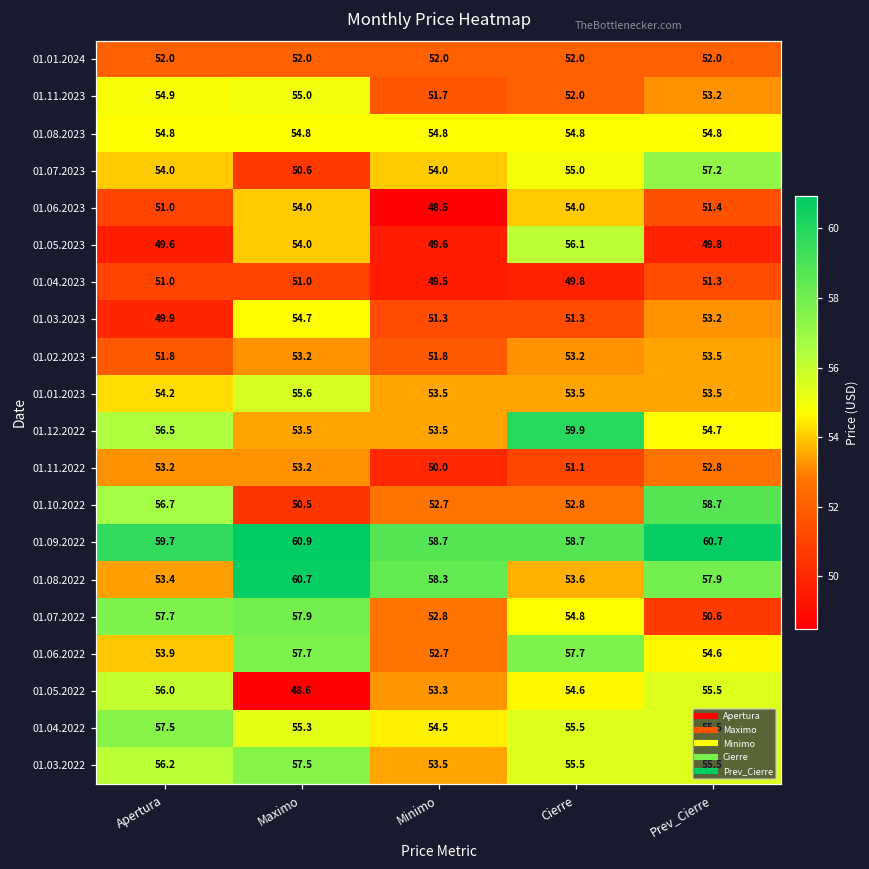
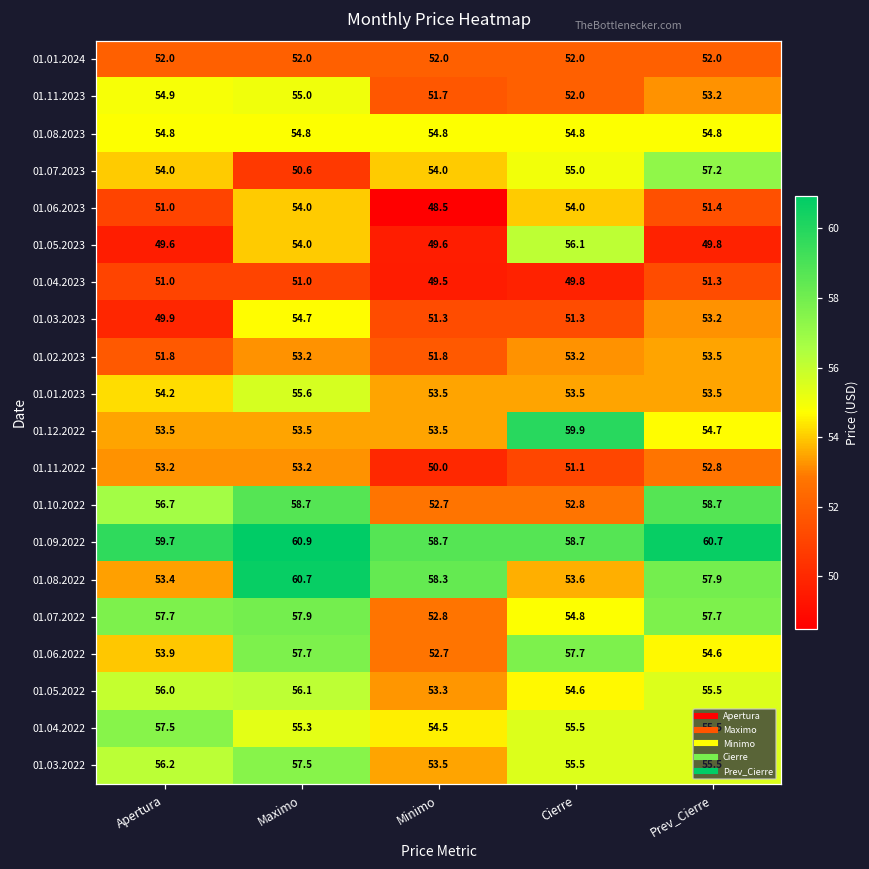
  {
    "01.01.2024": {
      "Apertura": 52.0,
      "Maximo": 52.0,
      "Minimo": 52.0,
      "Cierre": 52.0,
      "Prev_Cierre": 52.0
    },
    "01.11.2023": {
      "Apertura": 54.9,
      "Maximo": 55.0,
      "Minimo": 51.7,
      "Cierre": 52.0,
      "Prev_Cierre": 53.2
    },
    "01.08.2023": {
      "Apertura": 54.8,
      "Maximo": 54.8,
      "Minimo": 54.8,
      "Cierre": 54.8,
      "Prev_Cierre": 54.8
    },
    "01.07.2023": {
      "Apertura": 54.0,
      "Maximo": 50.6,
      "Minimo": 54.0,
      "Cierre": 55.0,
      "Prev_Cierre": 57.2
    },
    "01.06.2023": {
      "Apertura": 51.0,
      "Maximo": 54.0,
      "Minimo": 48.5,
      "Cierre": 54.0,
      "Prev_Cierre": 51.4
    },
    "01.05.2023": {
      "Apertura": 49.6,
      "Maximo": 54.0,
      "Minimo": 49.6,
      "Cierre": 56.1,
      "Prev_Cierre": 49.8
    },
    "01.04.2023": {
      "Apertura": 51.0,
      "Maximo": 51.0,
      "Minimo": 49.5,
      "Cierre": 49.8,
      "Prev_Cierre": 51.3
    },
    "01.03.2023": {
      "Apertura": 49.9,
      "Maximo": 54.7,
      "Minimo": 51.3,
      "Cierre": 51.3,
      "Prev_Cierre": 53.2
    },
    "01.02.2023": {
      "Apertura": 51.8,
      "Maximo": 53.2,
      "Minimo": 51.8,
      "Cierre": 53.2,
      "Prev_Cierre": 53.5
    },
    "01.01.2023": {
      "Apertura": 54.2,
      "Maximo": 55.6,
      "Minimo": 53.5,
      "Cierre": 53.5,
      "Prev_Cierre": 53.5
    },
    "01.12.2022": {
-     "Apertura": 56.5,
+     "Apertura": 53.5,
      "Maximo": 53.5,
      "Minimo": 53.5,
      "Cierre": 59.9,
      "Prev_Cierre": 54.7
    },
    "01.11.2022": {
      "Apertura": 53.2,
      "Maximo": 53.2,
      "Minimo": 50.0,
      "Cierre": 51.1,
      "Prev_Cierre": 52.8
    },
    "01.10.2022": {
      "Apertura": 56.7,
-     "Maximo": 50.5,
+     "Maximo": 58.7,
      "Minimo": 52.7,
      "Cierre": 52.8,
      "Prev_Cierre": 58.7
    },
    "01.09.2022": {
      "Apertura": 59.7,
      "Maximo": 60.9,
      "Minimo": 58.7,
      "Cierre": 58.7,
      "Prev_Cierre": 60.7
    },
    "01.08.2022": {
      "Apertura": 53.4,
      "Maximo": 60.7,
      "Minimo": 58.3,
      "Cierre": 53.6,
      "Prev_Cierre": 57.9
    },
    "01.07.2022": {
      "Apertura": 57.7,
      "Maximo": 57.9,
      "Minimo": 52.8,
      "Cierre": 54.8,
-     "Prev_Cierre": 50.6
+     "Prev_Cierre": 57.7
    },
    "01.06.2022": {
      "Apertura": 53.9,
      "Maximo": 57.7,
      "Minimo": 52.7,
      "Cierre": 57.7,
      "Prev_Cierre": 54.6
    },
    "01.05.2022": {
      "Apertura": 56.0,
-     "Maximo": 48.6,
+     "Maximo": 56.1,
      "Minimo": 53.3,
      "Cierre": 54.6,
      "Prev_Cierre": 55.5
    },
    "01.04.2022": {
      "Apertura": 57.5,
      "Maximo": 55.3,
      "Minimo": 54.5,
      "Cierre": 55.5
    },
    "01.03.2022": {
      "Apertura": 56.2,
      "Maximo": 57.5,
      "Minimo": 53.5,
      "Cierre": 55.5
    }
  }
